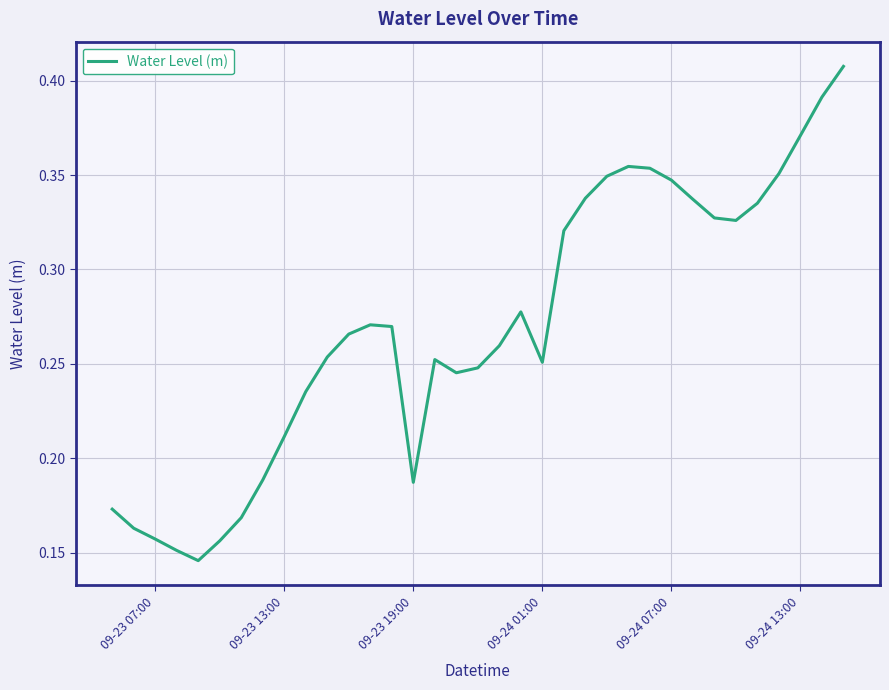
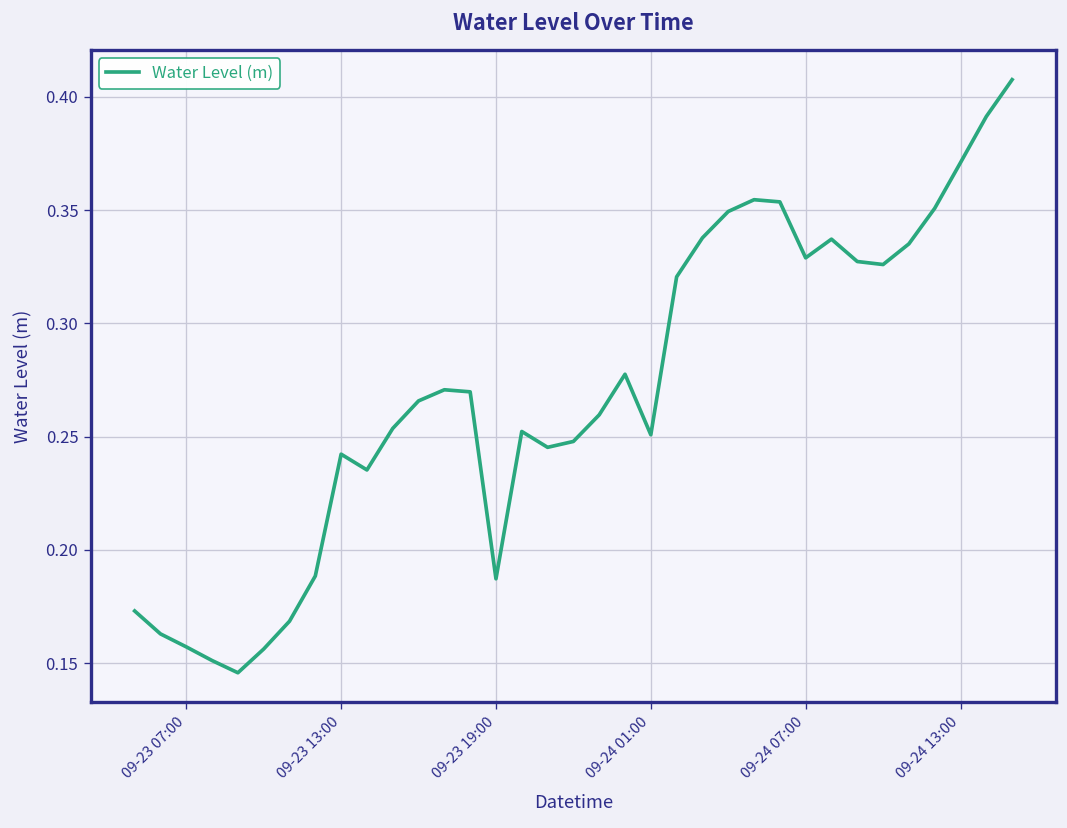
  {
    "09-23 07:00": 0.157,
-   "09-23 13:00": 0.211,
+   "09-23 13:00": 0.242,
    "09-23 19:00": 0.187,
    "09-24 01:00": 0.251,
-   "09-24 07:00": 0.347,
+   "09-24 07:00": 0.329,
    "09-24 13:00": 0.371
  }
